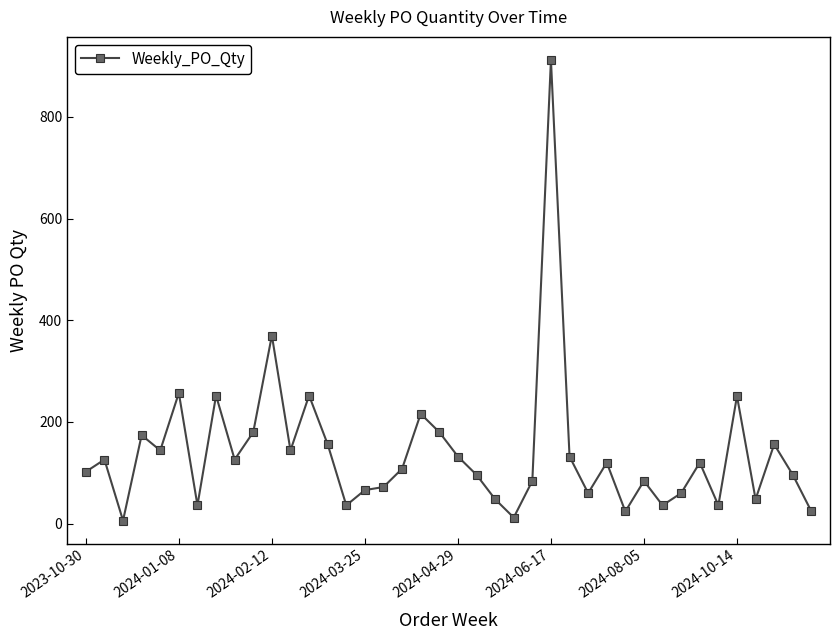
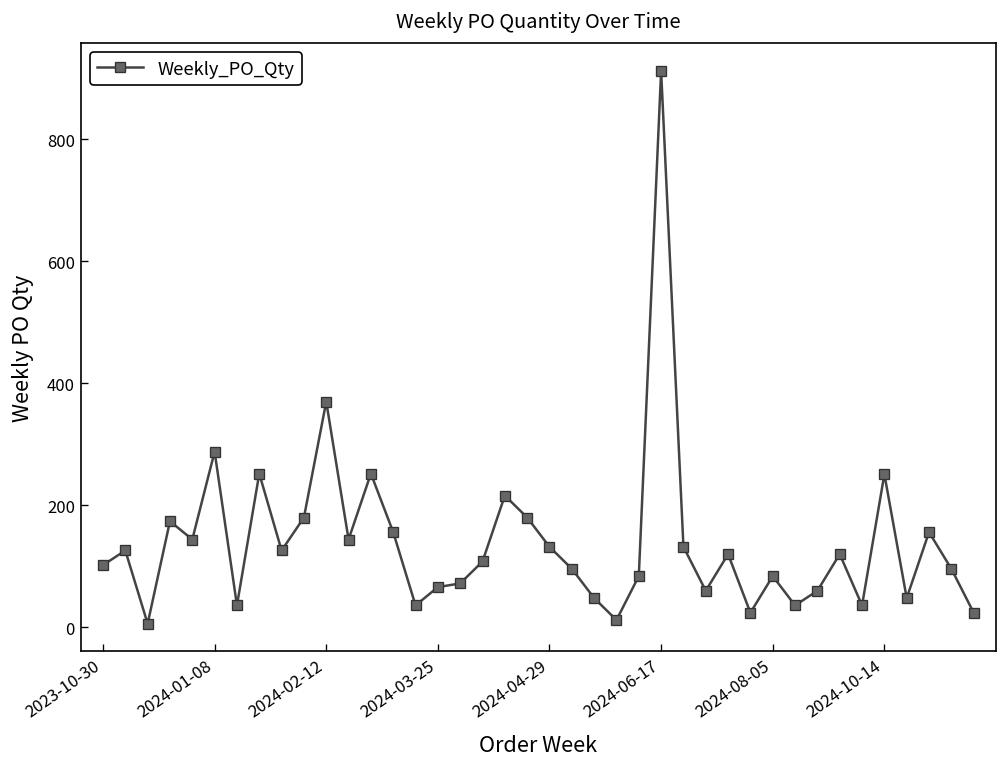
  {
    "2023-10-30": 100,
-   "2024-01-08": 260,
+   "2024-01-08": 290,
    "2024-02-12": 370,
    "2024-03-25": 70,
    "2024-04-29": 130,
    "2024-06-17": 910,
    "2024-08-05": 80,
    "2024-10-14": 250
  }
